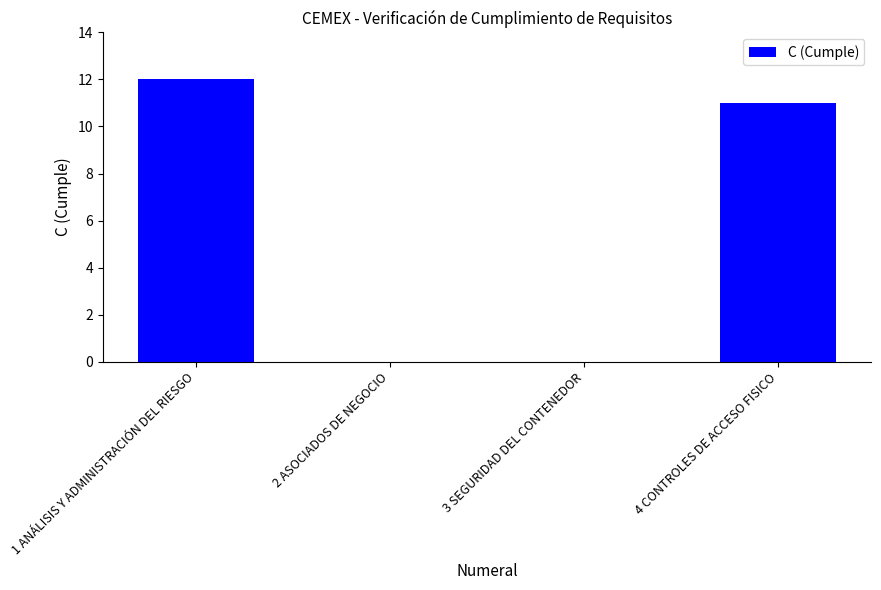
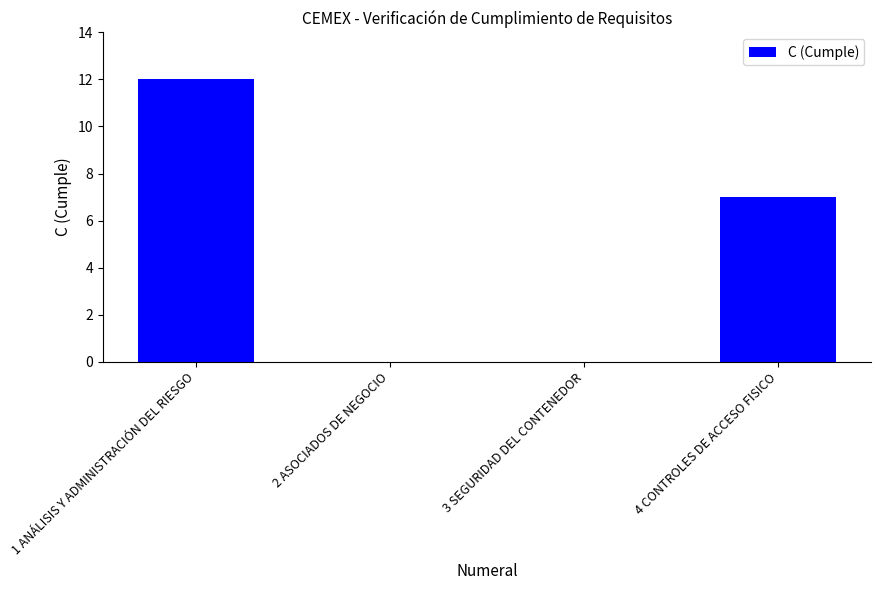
  {
    "1 ANÁLISIS Y ADMINISTRACIÓN DEL RIESGO": 12,
    "2 ASOCIADOS DE NEGOCIO": 0,
    "3 SEGURIDAD DEL CONTENEDOR": 0,
-   "4 CONTROLES DE ACCESO FISICO": 11
+   "4 CONTROLES DE ACCESO FISICO": 7
  }
